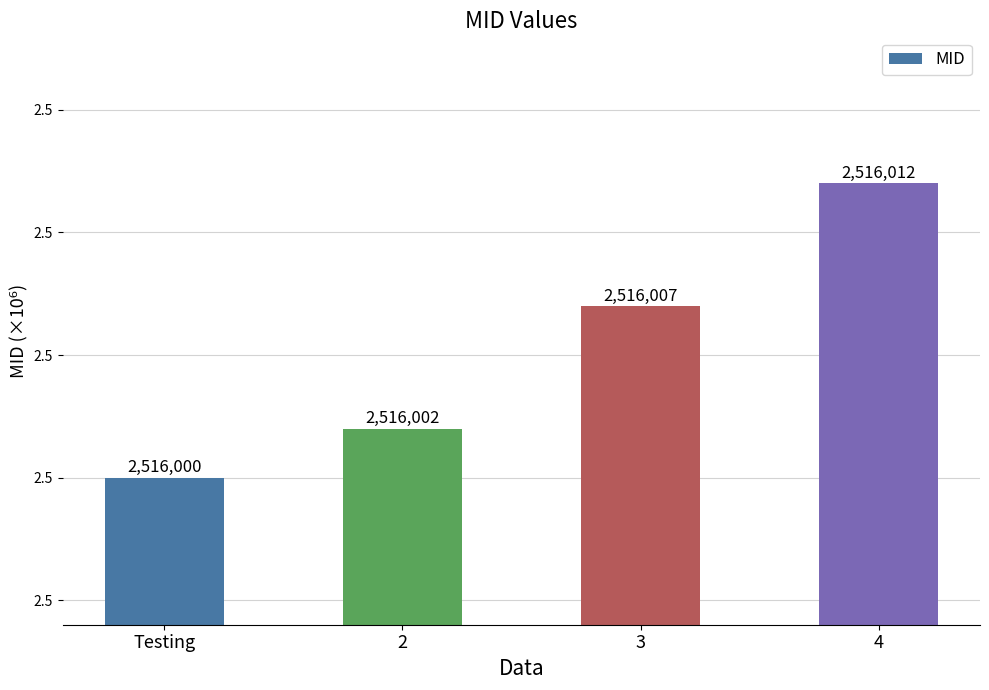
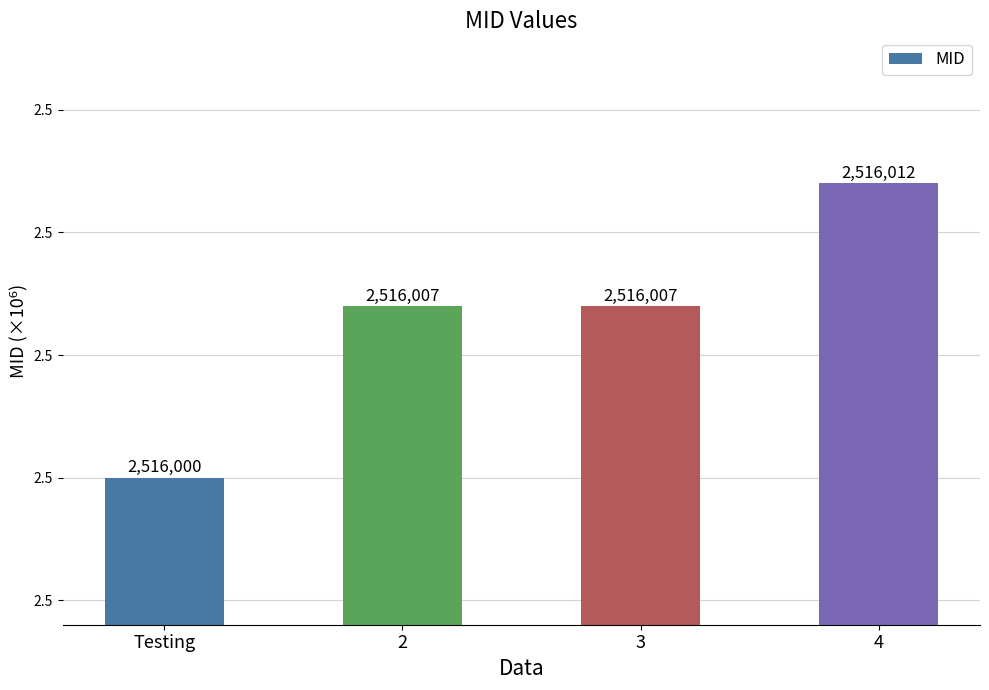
  {
    "Testing": "2,516,000",
-   "2": "2,516,002",
+   "2": "2,516,007",
    "3": "2,516,007",
    "4": "2,516,012"
  }
